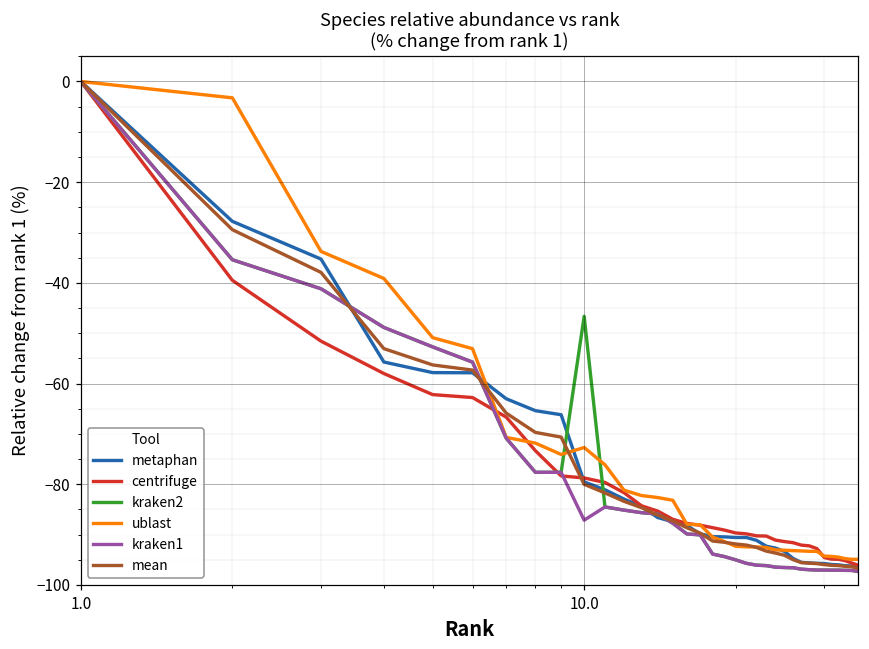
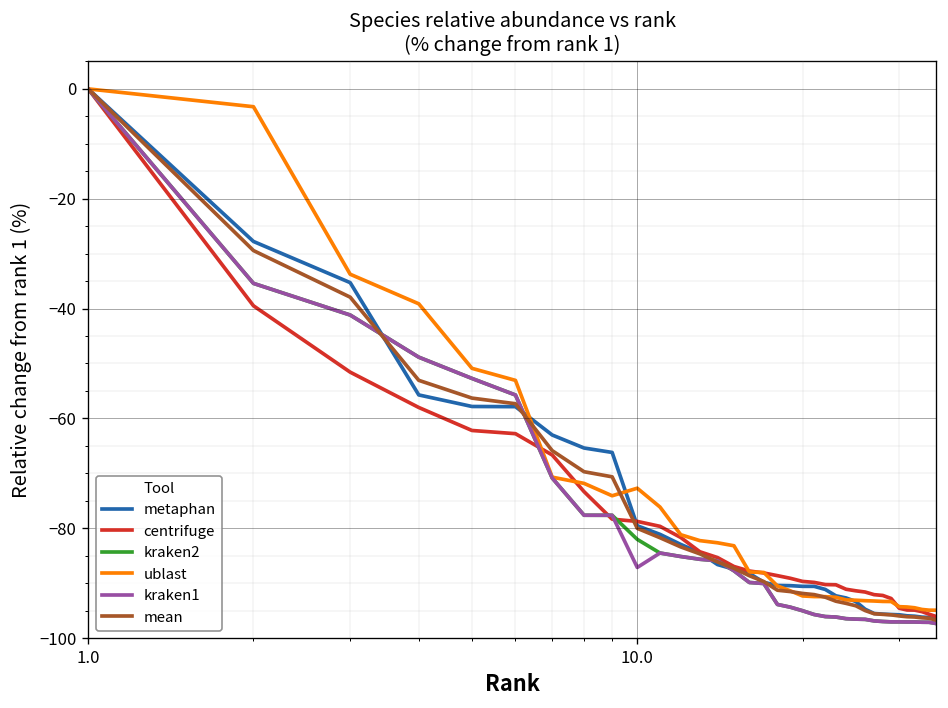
  {
    "centrifuge": {
      "10.0": -79
    },
    "kraken2": {
-     "10.0": -47
+     "10.0": -82
    },
    "ublast": {
      "10.0": -73
    },
    "kraken1": {
      "10.0": -87
    }
  }
